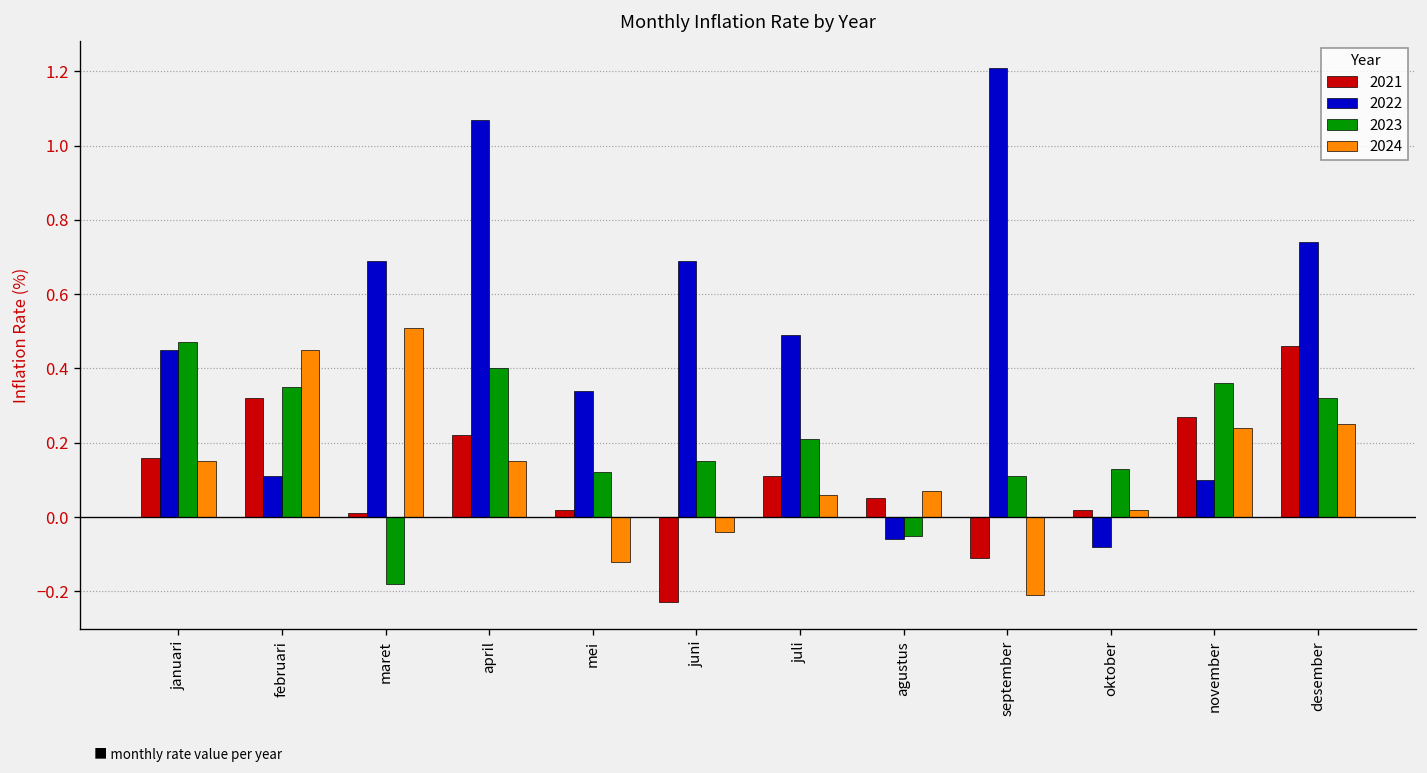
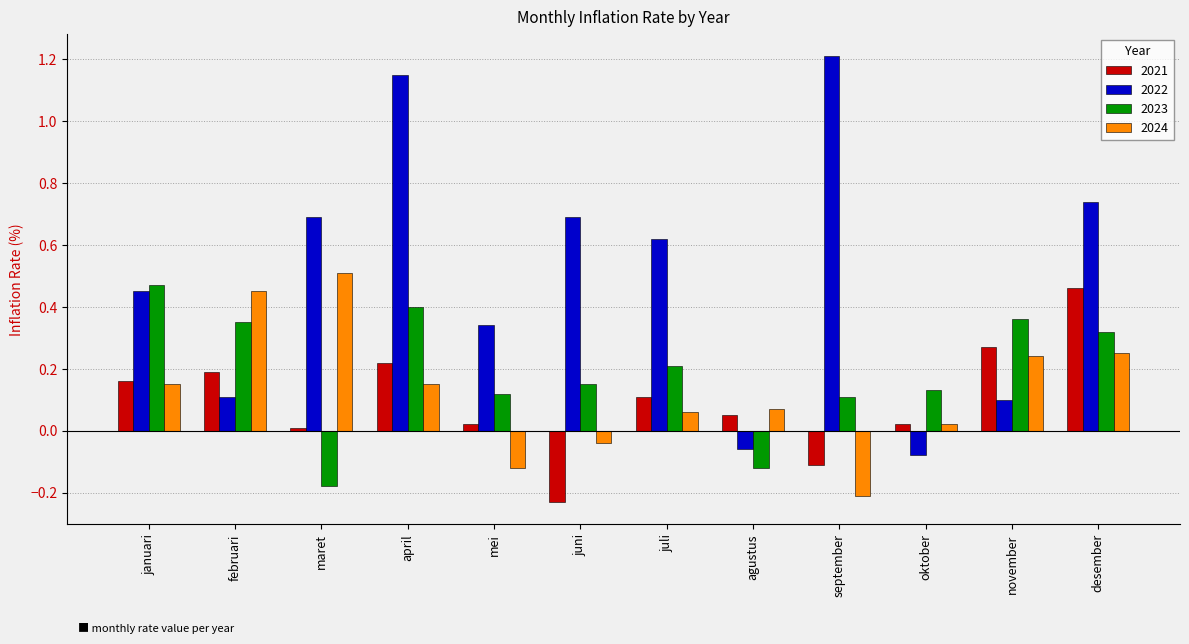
  {
    "2021": {
      "januari": 0.16,
-     "februari": 0.32,
+     "februari": 0.19,
      "maret": 0.01,
      "april": 0.22,
      "mei": 0.02,
      "juni": -0.23,
      "juli": 0.11,
      "agustus": 0.05,
      "september": -0.11,
      "oktober": 0.02,
      "november": 0.27,
      "desember": 0.46
    },
    "2022": {
      "januari": 0.45,
      "februari": 0.11,
      "maret": 0.69,
-     "april": 1.07,
+     "april": 1.15,
      "mei": 0.34,
      "juni": 0.69,
-     "juli": 0.49,
+     "juli": 0.62,
      "agustus": -0.06,
      "september": 1.21,
      "oktober": -0.08,
      "november": 0.10,
      "desember": 0.74
    },
    "2023": {
      "januari": 0.47,
      "februari": 0.35,
      "maret": -0.18,
      "april": 0.40,
      "mei": 0.12,
      "juni": 0.15,
      "juli": 0.21,
-     "agustus": -0.05,
+     "agustus": -0.12,
      "september": 0.11,
      "oktober": 0.13,
      "november": 0.36,
      "desember": 0.32
    },
    "2024": {
      "januari": 0.15,
      "februari": 0.45,
      "maret": 0.51,
      "april": 0.15,
      "mei": -0.12,
      "juni": -0.04,
      "juli": 0.06,
      "agustus": 0.07,
      "september": -0.21,
      "oktober": 0.02,
      "november": 0.24,
      "desember": 0.25
    }
  }
